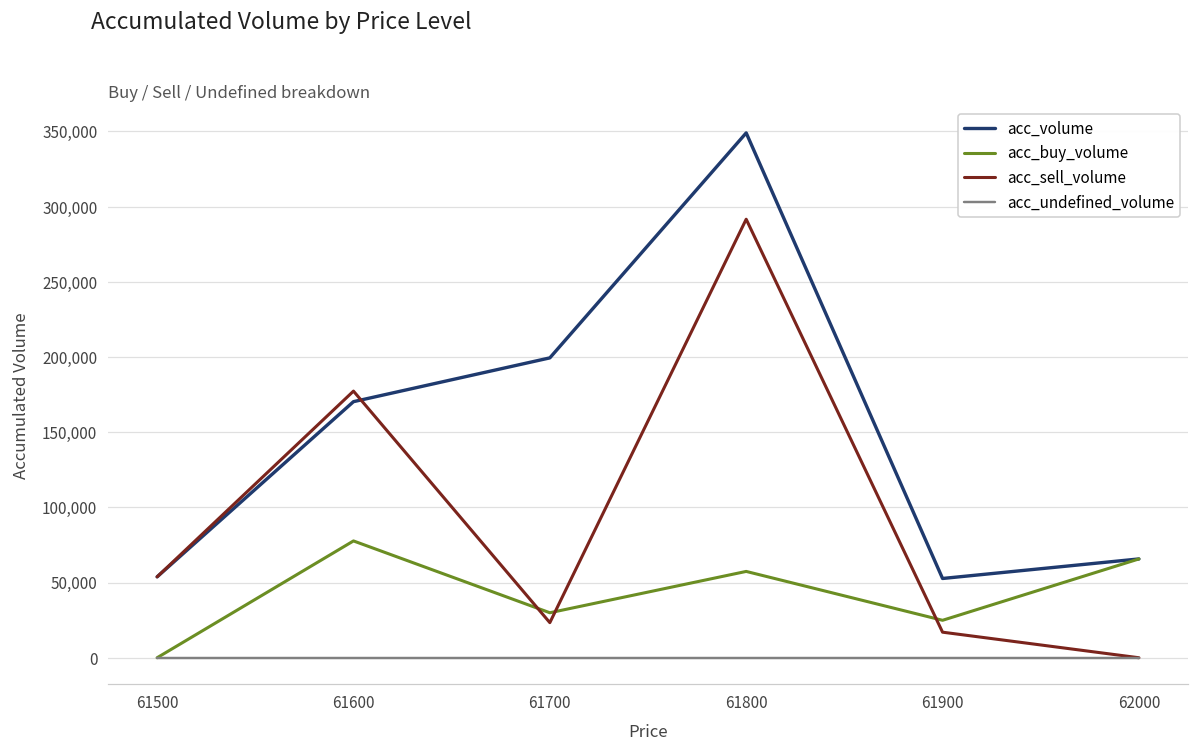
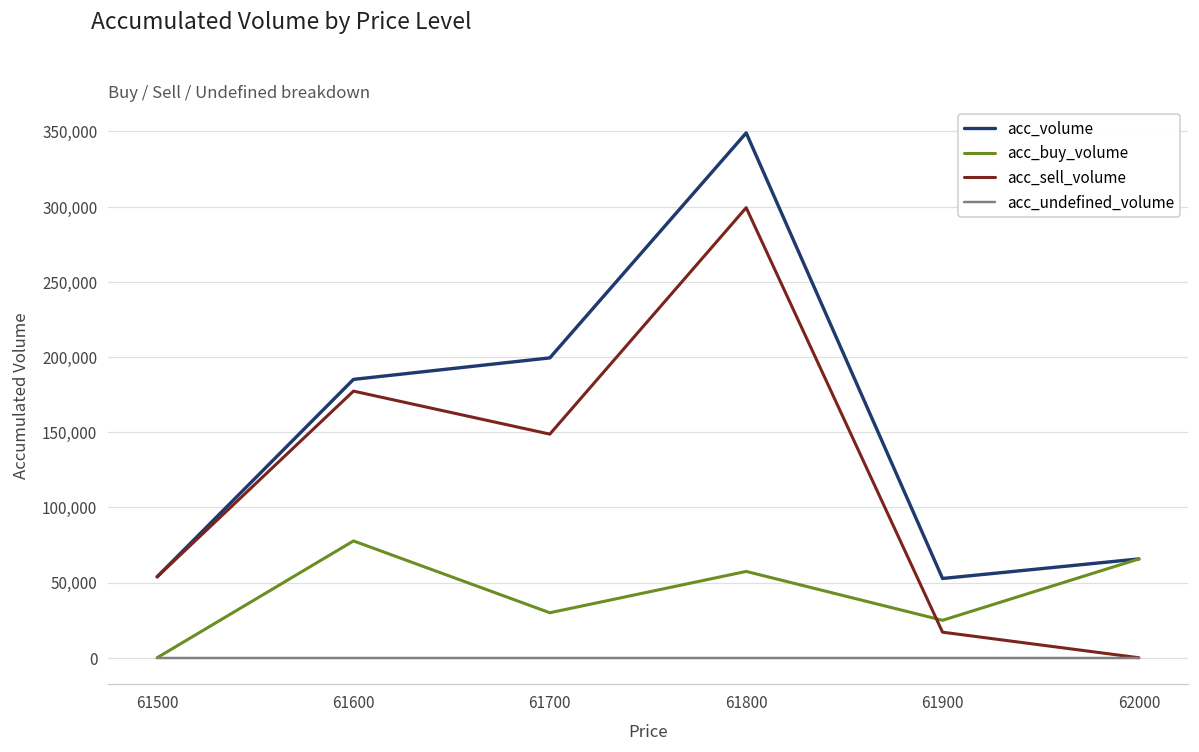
  {
    "acc_volume": {
-     "61600": "170,000",
+     "61600": "185,000",
      "61700": "199,000",
      "61800": "349,000",
      "61900": "53,000"
    },
    "acc_buy_volume": {
      "61600": "78,000",
      "61700": "30,000",
      "61800": "57,000",
      "61900": "25,000"
    },
    "acc_sell_volume": {
      "61600": "177,000",
-     "61700": "23,000",
-     "61800": "292,000",
+     "61700": "149,000",
+     "61800": "299,000",
      "61900": "17,000"
    },
    "acc_undefined_volume": {
      "61600": "0",
      "61700": "0",
      "61800": "0",
      "61900": "0"
    }
  }
